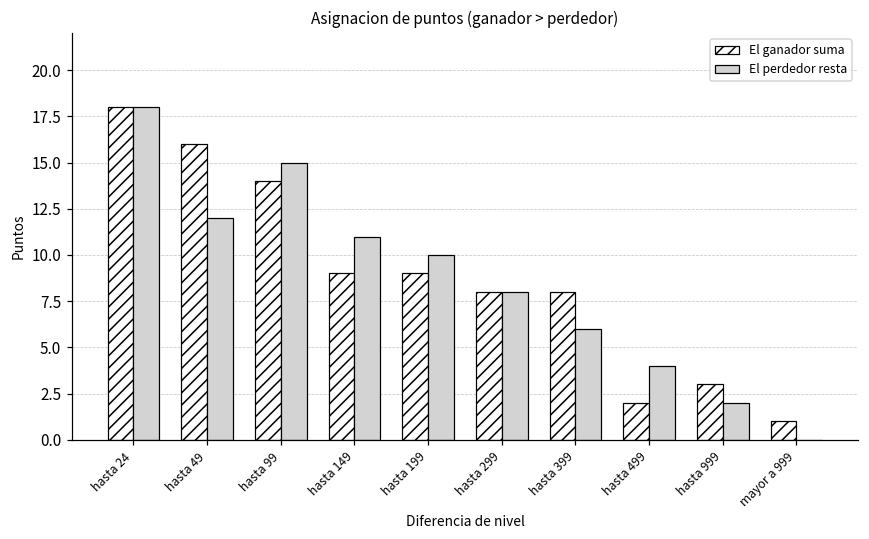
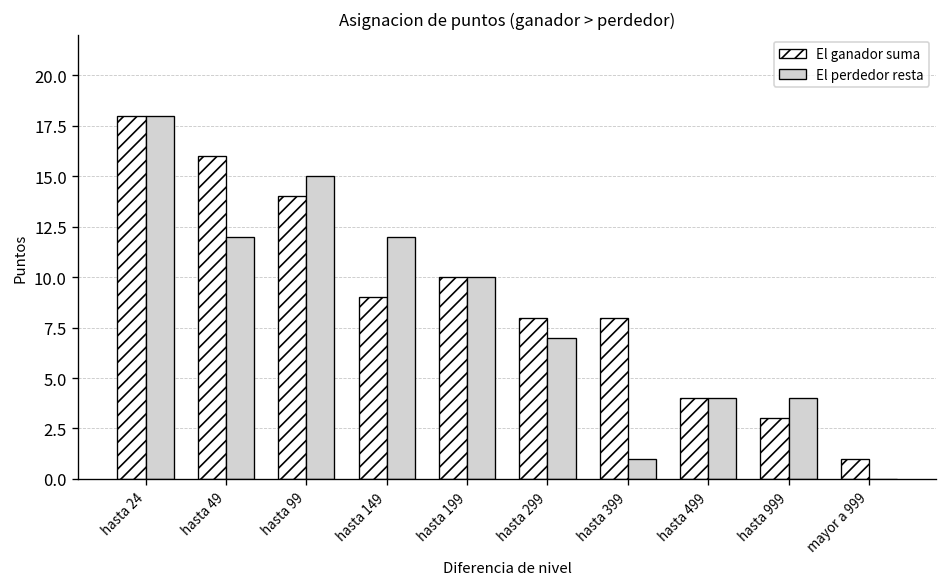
  {
    "El ganador suma": {
      "hasta 24": 18,
      "hasta 49": 16,
      "hasta 99": 14,
      "hasta 149": 9,
-     "hasta 199": 9,
+     "hasta 199": 10,
      "hasta 299": 8,
      "hasta 399": 8,
-     "hasta 499": 2,
+     "hasta 499": 4,
      "hasta 999": 3,
      "mayor a 999": 1
    },
    "El perdedor resta": {
      "hasta 24": 18,
      "hasta 49": 12,
      "hasta 99": 15,
-     "hasta 149": 11,
+     "hasta 149": 12,
      "hasta 199": 10,
-     "hasta 299": 8,
-     "hasta 399": 6,
+     "hasta 299": 7,
+     "hasta 399": 1,
      "hasta 499": 4,
-     "hasta 999": 2,
+     "hasta 999": 4,
      "mayor a 999": 0
    }
  }
